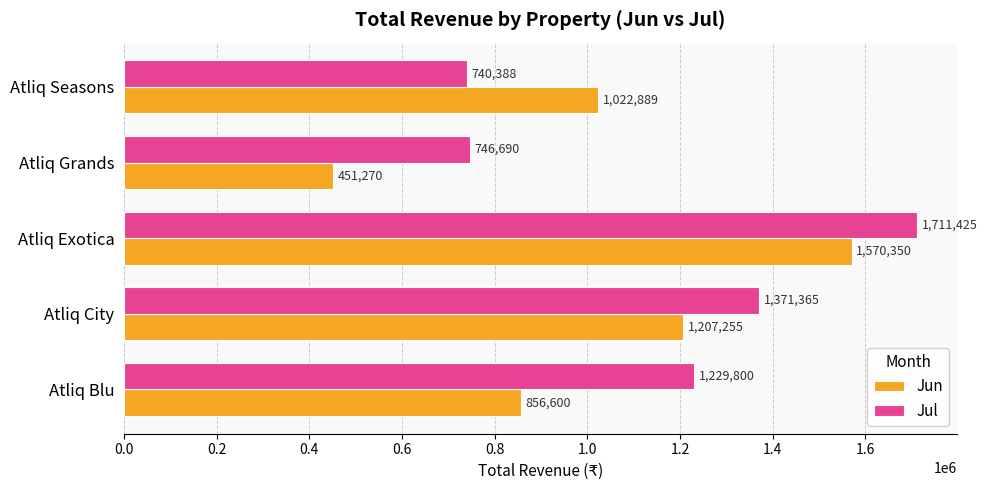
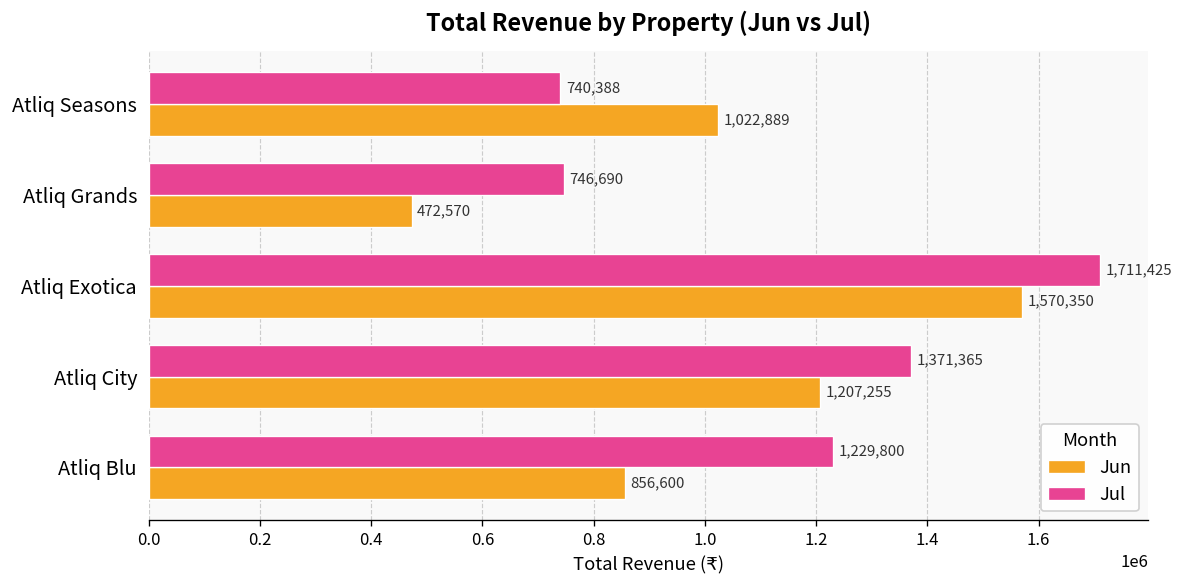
  {
    "Jun": {
      "Atliq Seasons": "1,022,889",
-     "Atliq Grands": "451,270",
+     "Atliq Grands": "472,570",
      "Atliq Exotica": "1,570,350",
      "Atliq City": "1,207,255",
      "Atliq Blu": "856,600"
    },
    "Jul": {
      "Atliq Seasons": "740,388",
      "Atliq Grands": "746,690",
      "Atliq Exotica": "1,711,425",
      "Atliq City": "1,371,365",
      "Atliq Blu": "1,229,800"
    }
  }
